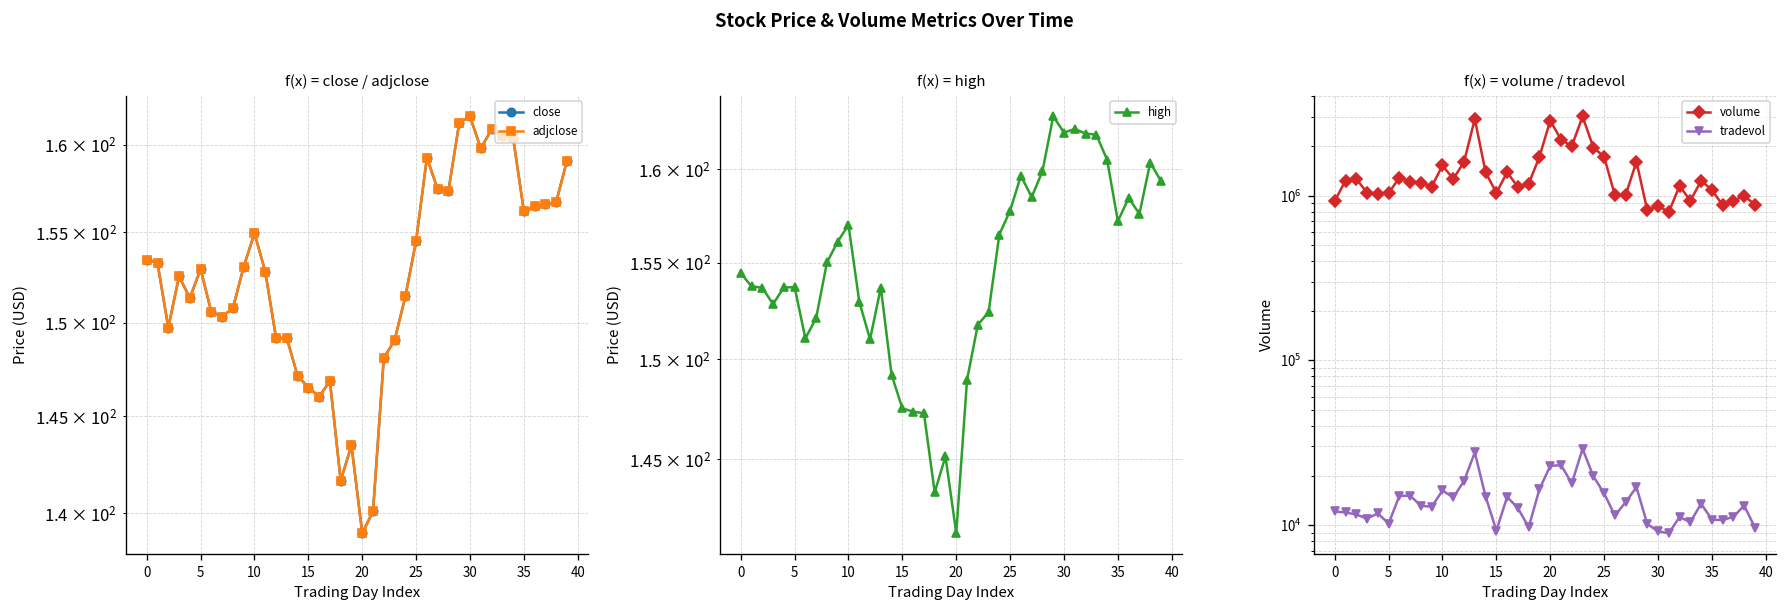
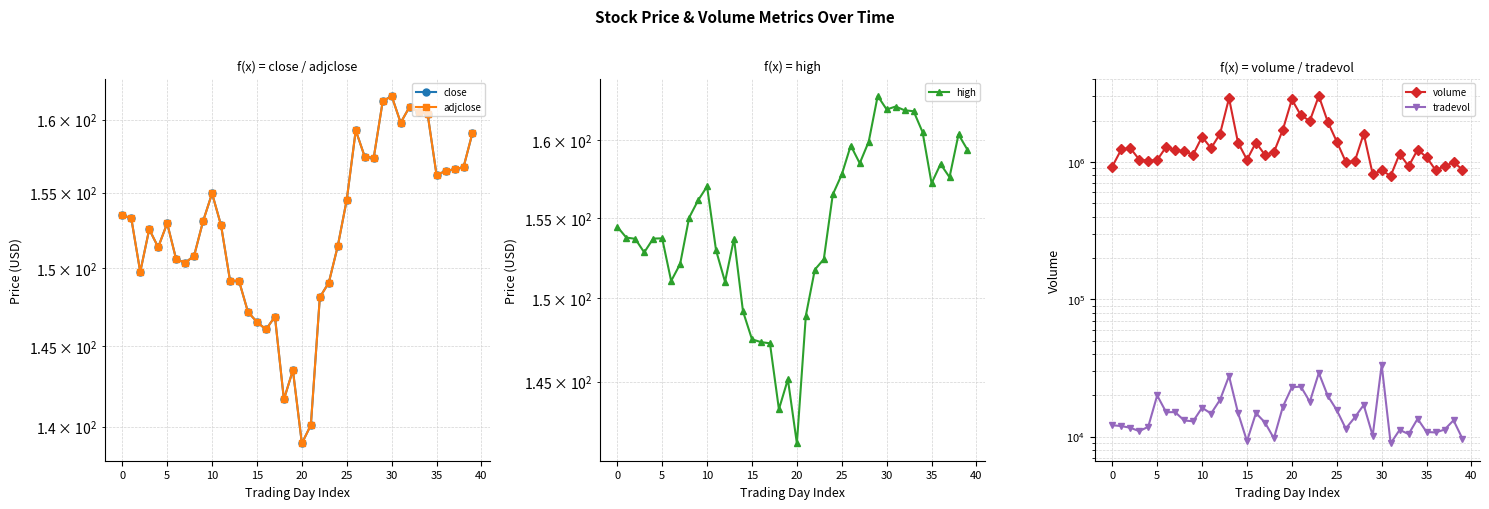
  {
    "f(x) = volume / tradevol": {
      "volume": {
        "0": 900000,
        "5": 1000000,
        "10": 1500000,
        "15": 1000000,
        "20": 2900000,
-       "25": 1700000,
+       "25": 1400000,
        "30": 900000,
        "35": 1100000
      },
      "tradevol": {
        "0": 12000,
-       "5": 10000,
+       "5": 20000,
        "10": 16000,
        "15": 9000,
        "20": 23000,
        "25": 16000,
-       "30": 9000,
+       "30": 33000,
        "35": 11000
      }
    }
  }
